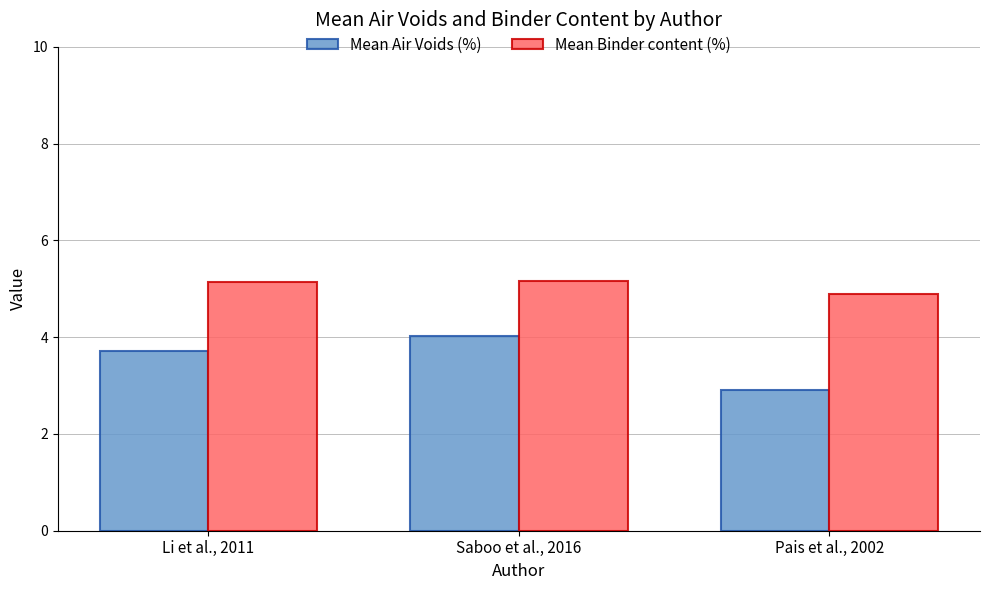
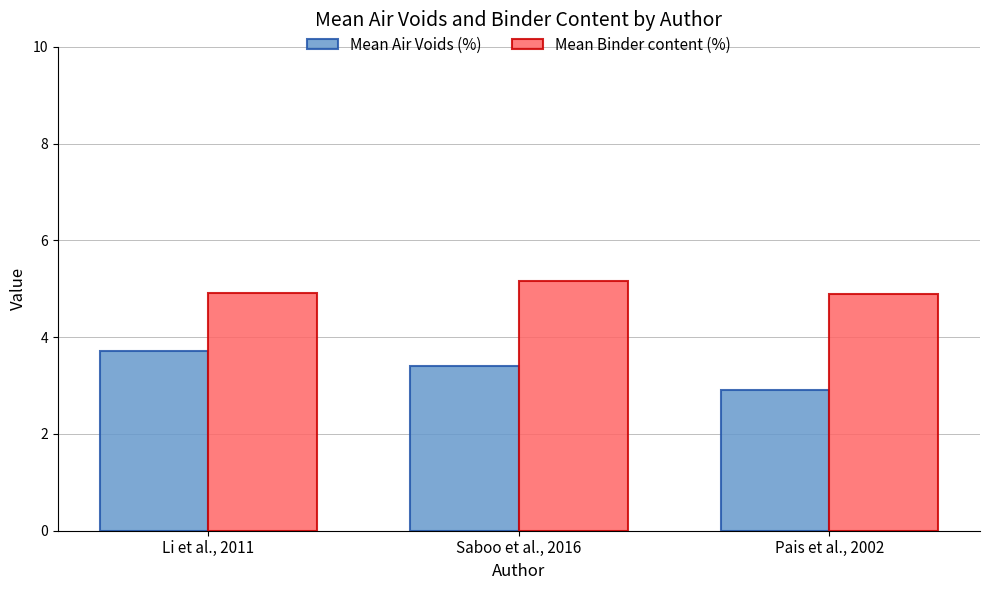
  {
    "Mean Air Voids (%)": {
      "Li et al., 2011": 3.7,
-     "Saboo et al., 2016": 4.0,
+     "Saboo et al., 2016": 3.4,
      "Pais et al., 2002": 2.9
    },
    "Mean Binder content (%)": {
-     "Li et al., 2011": 5.1,
+     "Li et al., 2011": 4.9,
      "Saboo et al., 2016": 5.2,
      "Pais et al., 2002": 4.9
    }
  }
